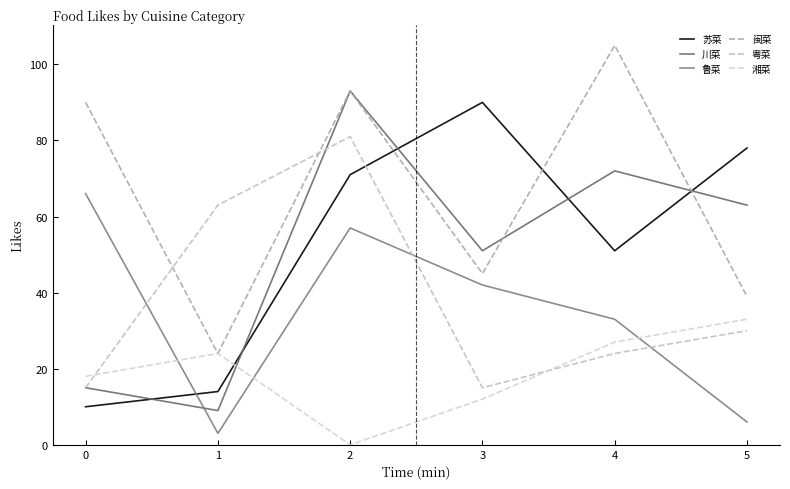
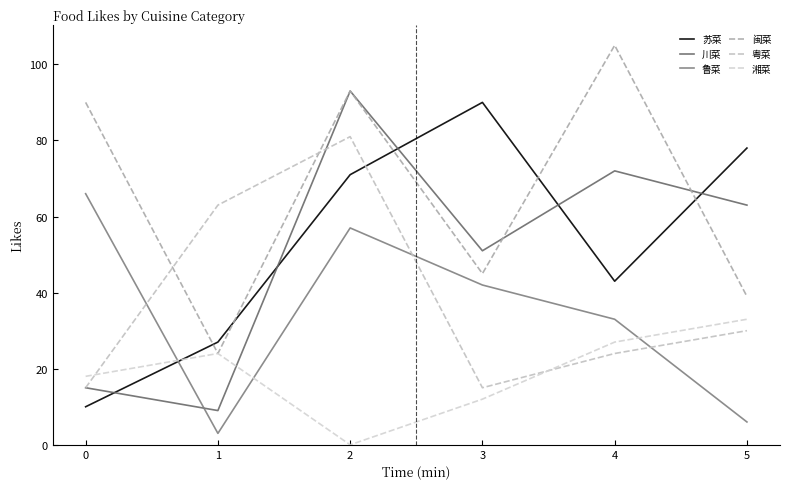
  {
    "苏菜": {
      "0": 10,
-     "1": 14,
+     "1": 27,
      "2": 71,
      "3": 90,
-     "4": 51,
+     "4": 43,
      "5": 78
    }
  }
